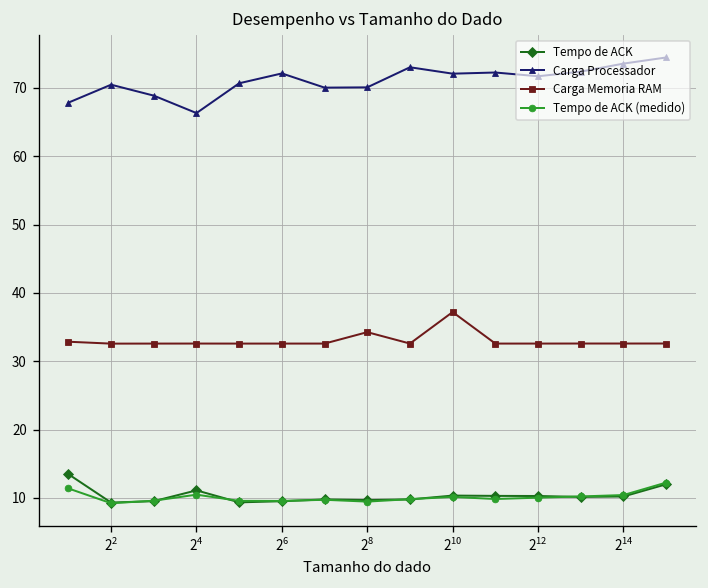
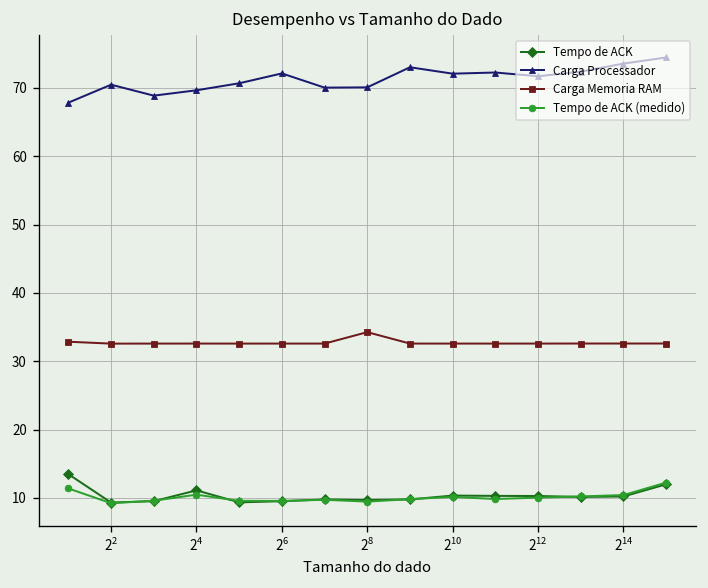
  {
    "Carga Processador": {
      "2^2": 70,
-     "2^4": 66,
+     "2^4": 70,
      "2^6": 72,
      "2^8": 70,
      "2^10": 72
    },
    "Carga Memoria RAM": {
      "2^2": 33,
      "2^4": 33,
      "2^6": 33,
      "2^8": 34,
-     "2^10": 37,
+     "2^10": 33,
      "2^12": 33,
      "2^14": 33
    }
  }
